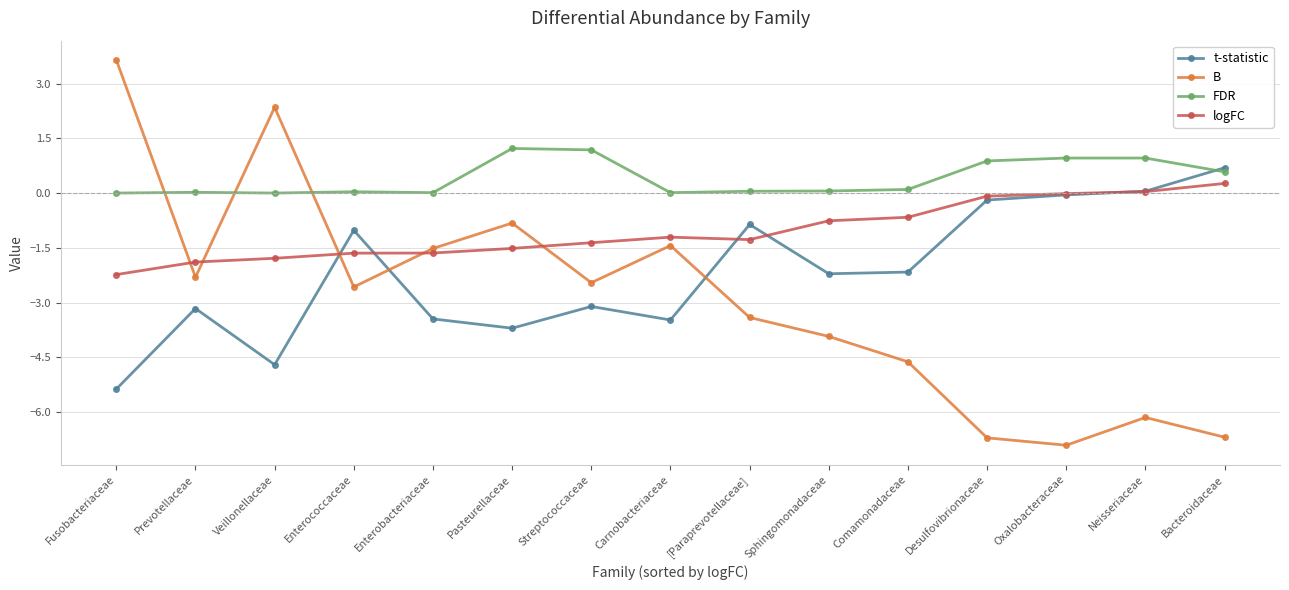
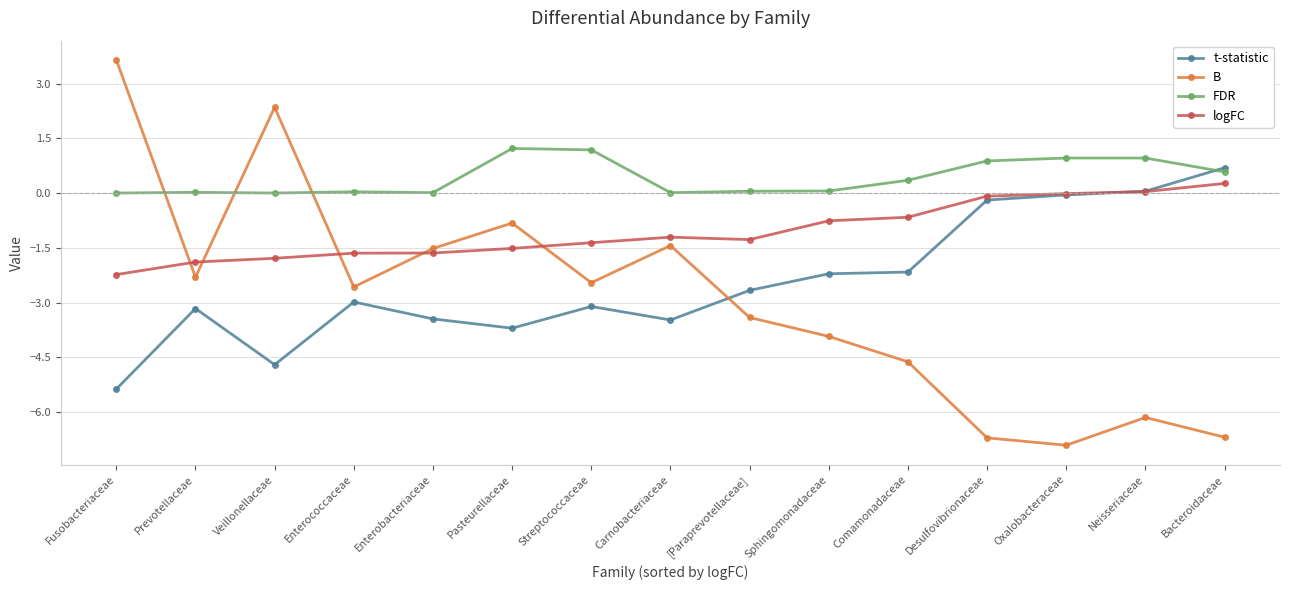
  {
    "t-statistic": {
      "Fusobacteriaceae": -5.4,
      "Prevotellaceae": -3.2,
      "Veillonellaceae": -4.7,
-     "Enterococcaceae": -1.0,
+     "Enterococcaceae": -3.0,
      "Enterobacteriaceae": -3.4,
      "Pasteurellaceae": -3.7,
      "Streptococcaceae": -3.1,
      "Carnobacteriaceae": -3.5,
-     "[Paraprevotellaceae]": -0.9,
+     "[Paraprevotellaceae]": -2.7,
      "Sphingomonadaceae": -2.2,
      "Comamonadaceae": -2.2,
      "Desulfovibrionaceae": -0.2,
      "Bacteroidaceae": 0.7
    },
    "FDR": {
      "Fusobacteriaceae": 0.0,
      "Prevotellaceae": 0.0,
      "Veillonellaceae": 0.0,
      "Enterococcaceae": 0.0,
      "Enterobacteriaceae": 0.0,
      "Pasteurellaceae": 1.2,
      "Streptococcaceae": 1.2,
      "Carnobacteriaceae": 0.0,
      "[Paraprevotellaceae]": 0.0,
      "Sphingomonadaceae": 0.1,
-     "Comamonadaceae": 0.1,
+     "Comamonadaceae": 0.4,
      "Desulfovibrionaceae": 0.9,
      "Oxalobacteraceae": 1.0,
      "Neisseriaceae": 1.0,
      "Bacteroidaceae": 0.6
    }
  }
